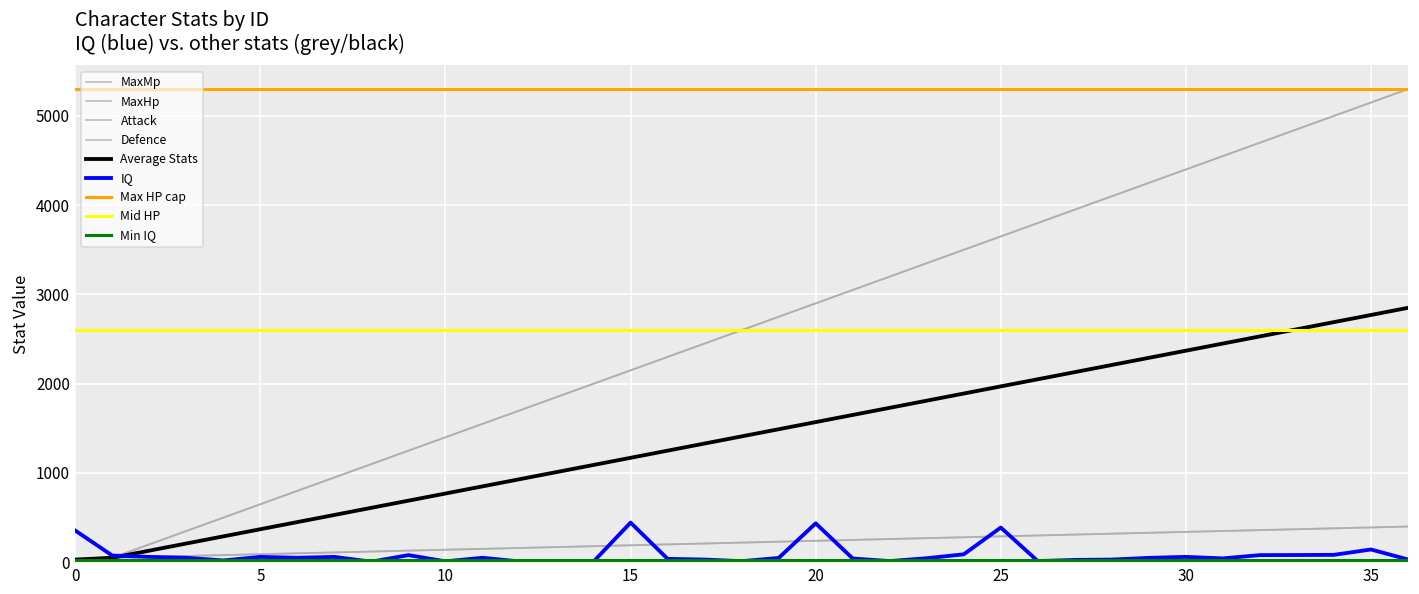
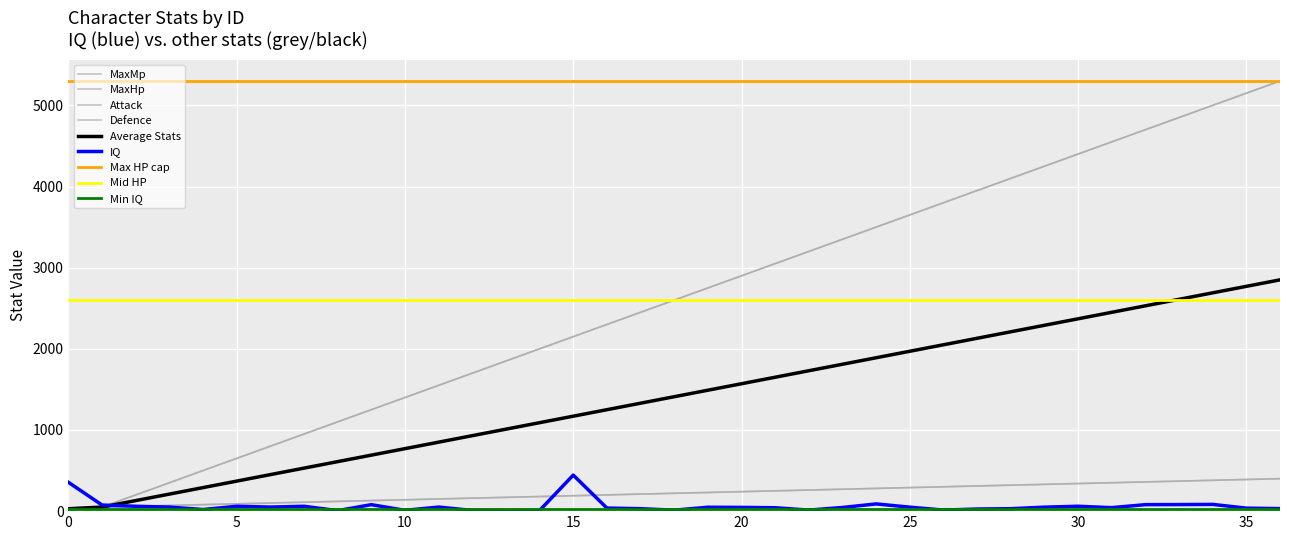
  {
    "Average Stats": {
      "5": 400,
      "10": 800,
      "15": 1200,
      "20": 1600,
      "25": 2000,
      "30": 2400,
      "35": 2800
    },
    "IQ": {
      "0": 400,
      "10": 0,
      "15": 400,
-     "20": 400,
-     "25": 400,
+     "20": 0,
+     "25": 0,
      "30": 100,
-     "35": 100
+     "35": 0
    }
  }
